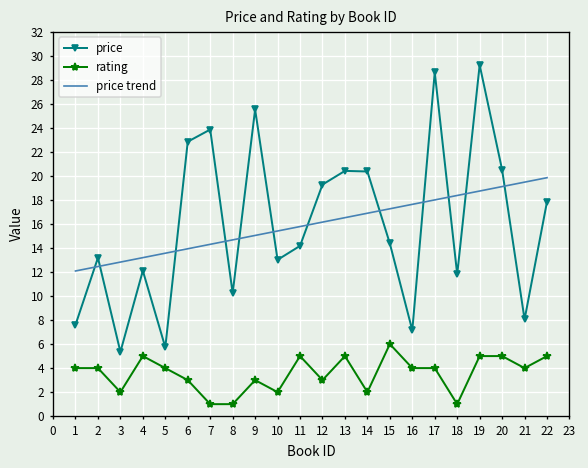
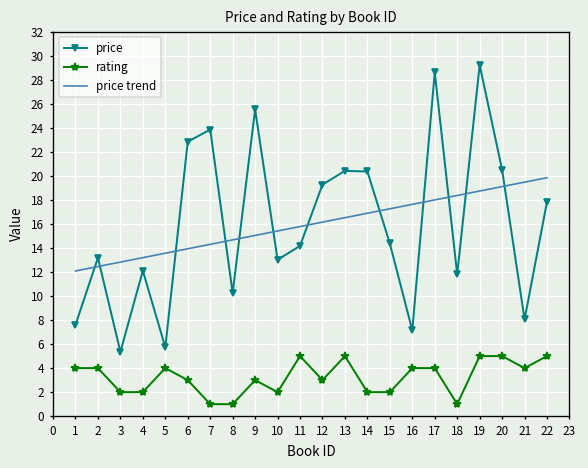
  {
    "price": {
      "1": 7.6,
      "2": 13,
      "3": 5.4,
      "4": 12,
      "5": 5.7,
      "6": 23,
      "7": 24,
      "8": 10,
      "9": 25.5,
      "10": 13,
      "11": 14,
      "12": 19.3,
      "13": 20.4,
      "14": 20.4,
      "15": 14.4,
      "16": 7,
      "17": 28.6,
      "18": 12,
      "19": 29,
      "20": 20.5,
      "21": 8,
      "22": 18
    },
    "rating": {
      "1": 4,
      "2": 4,
      "3": 2,
-     "4": 5,
+     "4": 2,
      "5": 4,
      "6": 3,
      "7": 1,
      "8": 1,
      "9": 3,
      "10": 2,
      "11": 5,
      "12": 3,
      "13": 5,
      "14": 2,
-     "15": 6,
+     "15": 2,
      "16": 4,
      "17": 4,
      "18": 1,
      "19": 5,
      "20": 5,
      "21": 4,
      "22": 5
    },
    "price trend": {
      "1": 12,
      "2": 12.5,
      "3": 13,
      "4": 13,
      "5": 13.6,
      "6": 14,
      "7": 14.3,
      "8": 14.7,
      "9": 15,
      "10": 15.4,
      "11": 16,
      "12": 16,
      "13": 16.5,
      "14": 17,
      "15": 17.3,
      "16": 17.6,
      "17": 18,
      "18": 18.4,
      "19": 18.7,
      "20": 19,
      "21": 19.5,
      "22": 20
    }
  }
